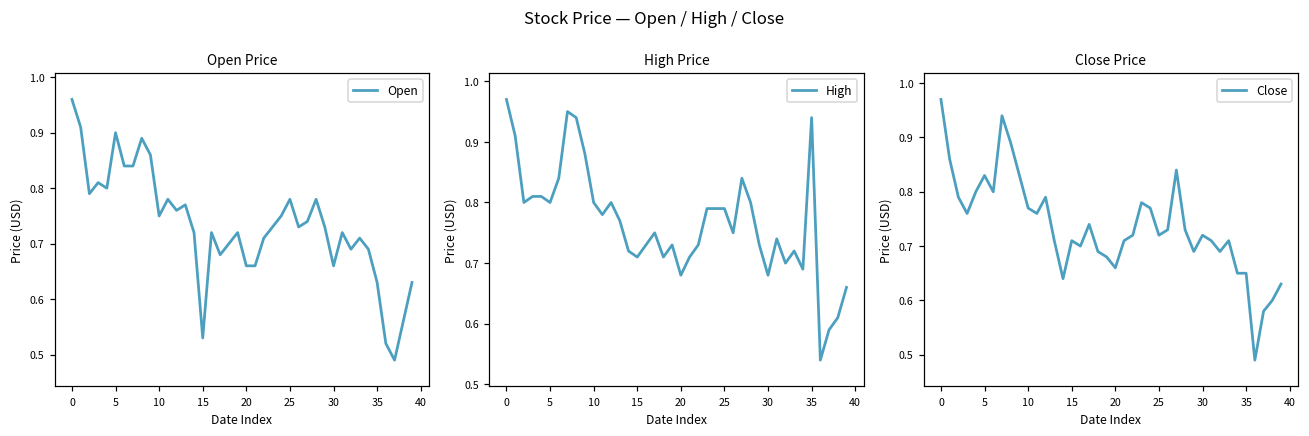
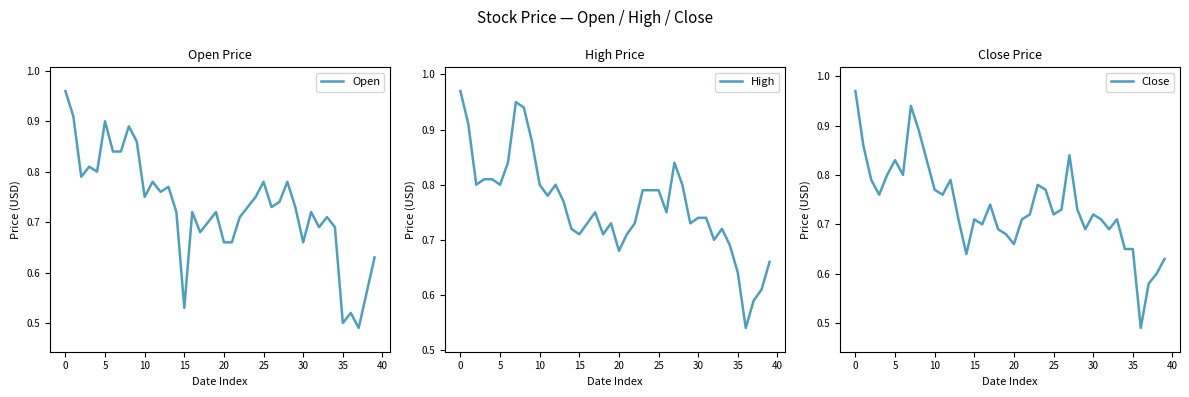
  {
    "Open Price": {
      "0": 0.96,
      "5": 0.90,
      "10": 0.75,
      "15": 0.53,
      "20": 0.66,
      "25": 0.78,
      "30": 0.66,
-     "35": 0.63
+     "35": 0.50
    },
    "High Price": {
      "0": 0.97,
      "5": 0.80,
      "10": 0.80,
      "15": 0.71,
      "20": 0.68,
      "25": 0.79,
-     "30": 0.68,
-     "35": 0.94
+     "30": 0.74,
+     "35": 0.64
    },
    "Close Price": {
      "0": 0.97,
      "5": 0.83,
      "10": 0.77,
      "15": 0.71,
      "20": 0.66,
      "25": 0.72,
      "30": 0.72,
      "35": 0.65
    }
  }
